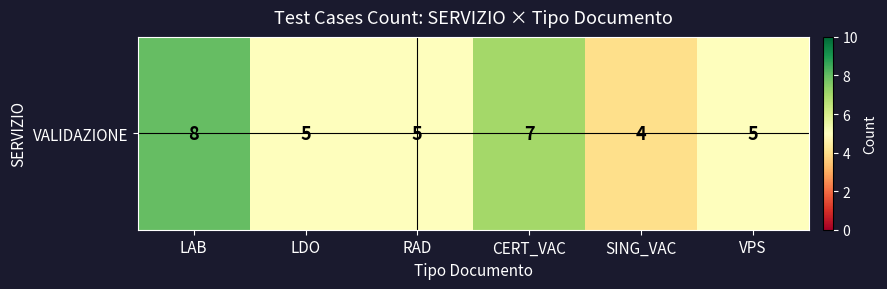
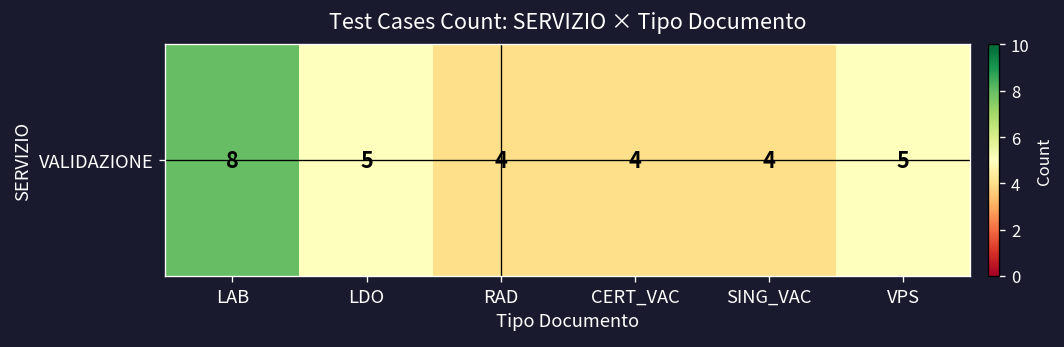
  {
    "VALIDAZIONE": {
      "LAB": 8,
      "LDO": 5,
-     "RAD": 5,
-     "CERT_VAC": 7,
+     "RAD": 4,
+     "CERT_VAC": 4,
      "SING_VAC": 4,
      "VPS": 5
    }
  }
